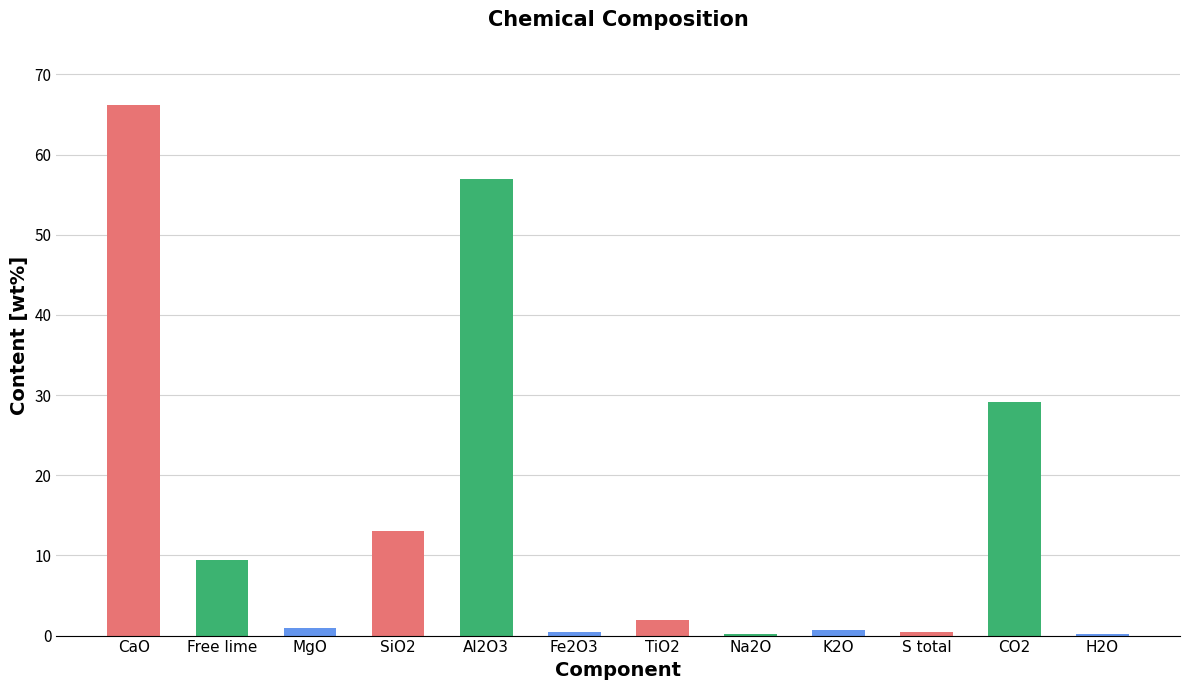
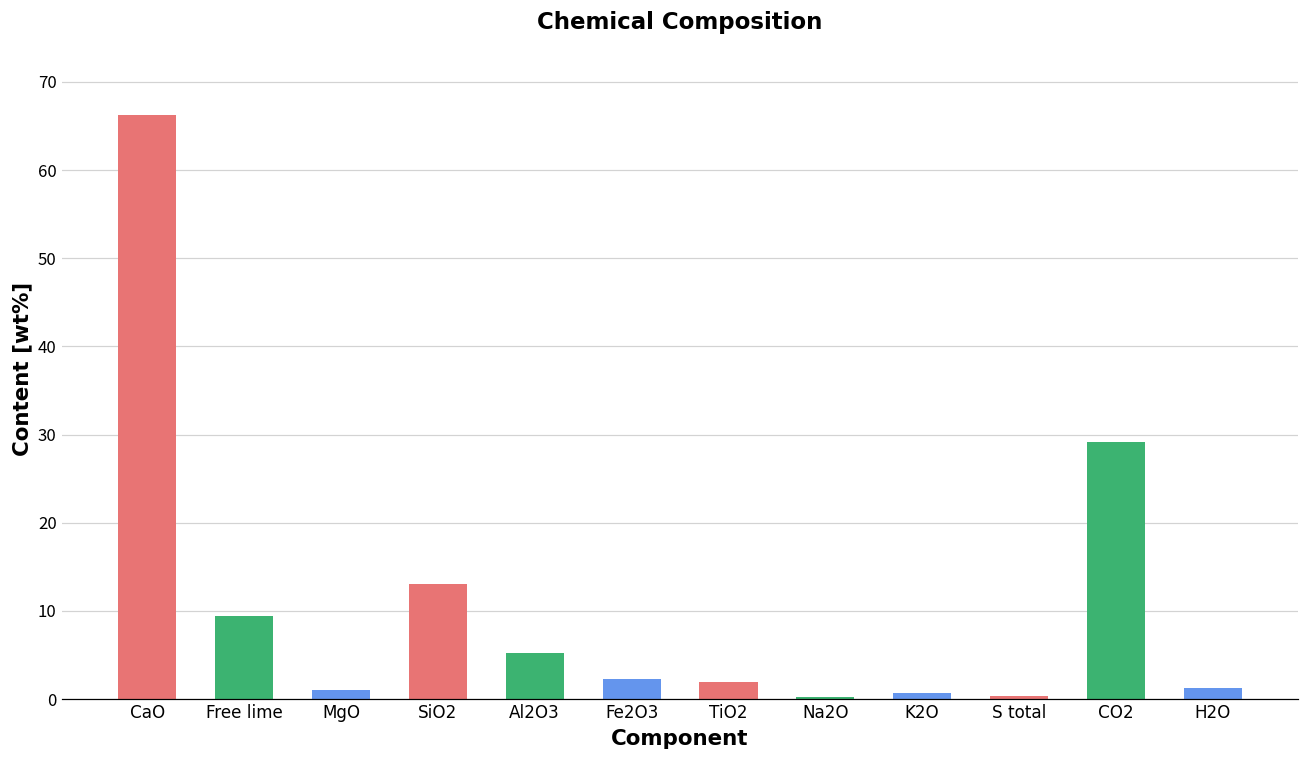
  {
    "CaO": 66,
    "Free lime": 9,
    "MgO": 1,
    "SiO2": 13,
-   "Al2O3": 57,
-   "Fe2O3": 1,
+   "Al2O3": 5,
+   "Fe2O3": 2,
    "TiO2": 2,
    "K2O": 1,
    "S total": 0,
    "CO2": 29,
-   "H2O": 0
+   "H2O": 1
  }
